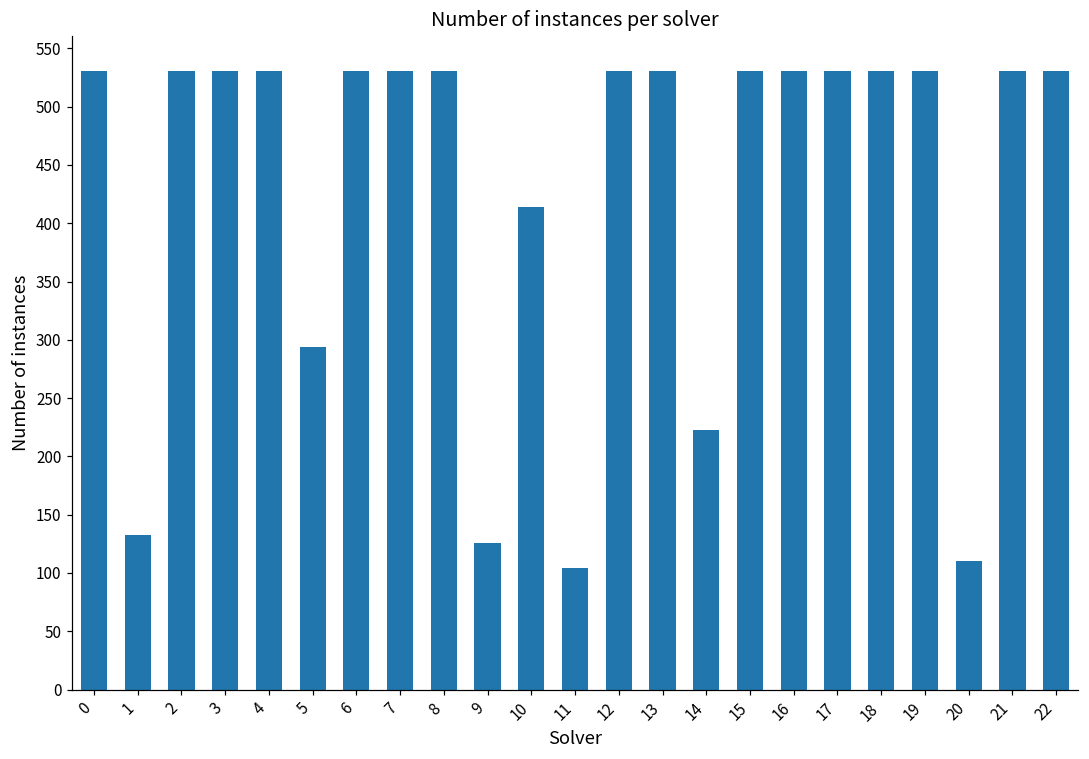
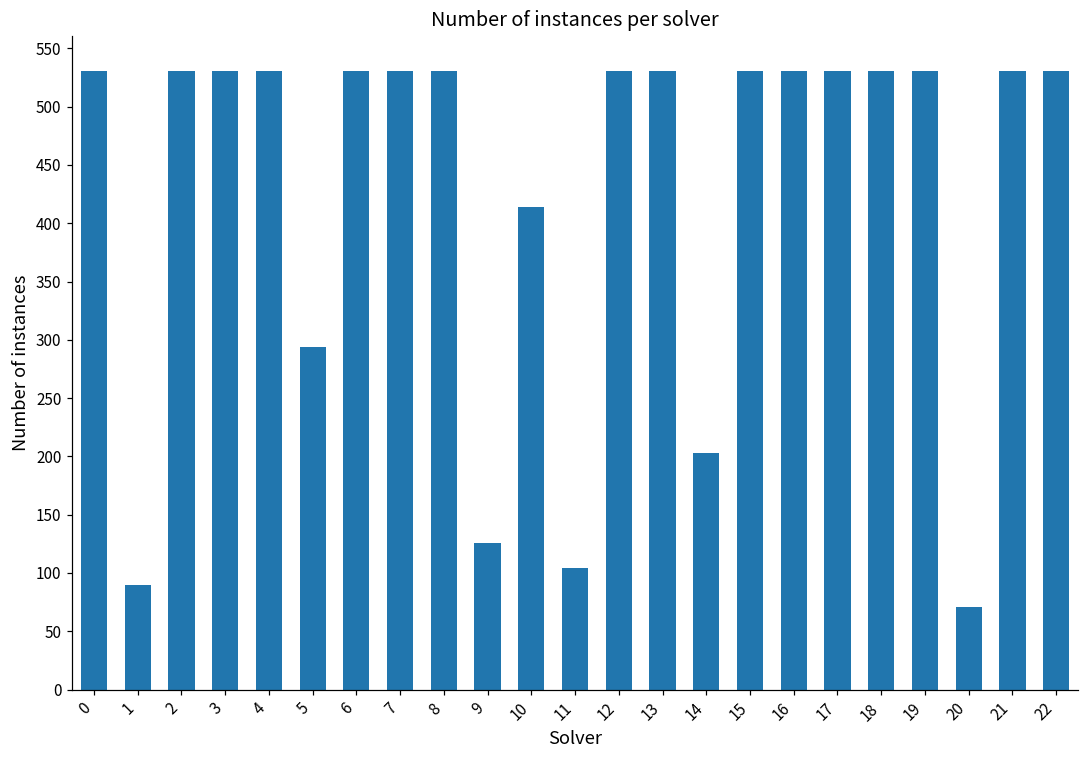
  {
    "0": 531,
-   "1": 133,
+   "1": 90,
    "2": 531,
    "3": 531,
    "4": 531,
    "5": 294,
    "6": 531,
    "7": 531,
    "8": 531,
    "9": 126,
    "10": 414,
    "11": 104,
    "12": 531,
    "13": 531,
-   "14": 223,
+   "14": 203,
    "15": 531,
    "16": 531,
    "17": 531,
    "18": 531,
    "19": 531,
-   "20": 110,
+   "20": 71,
    "21": 531,
    "22": 531
  }
